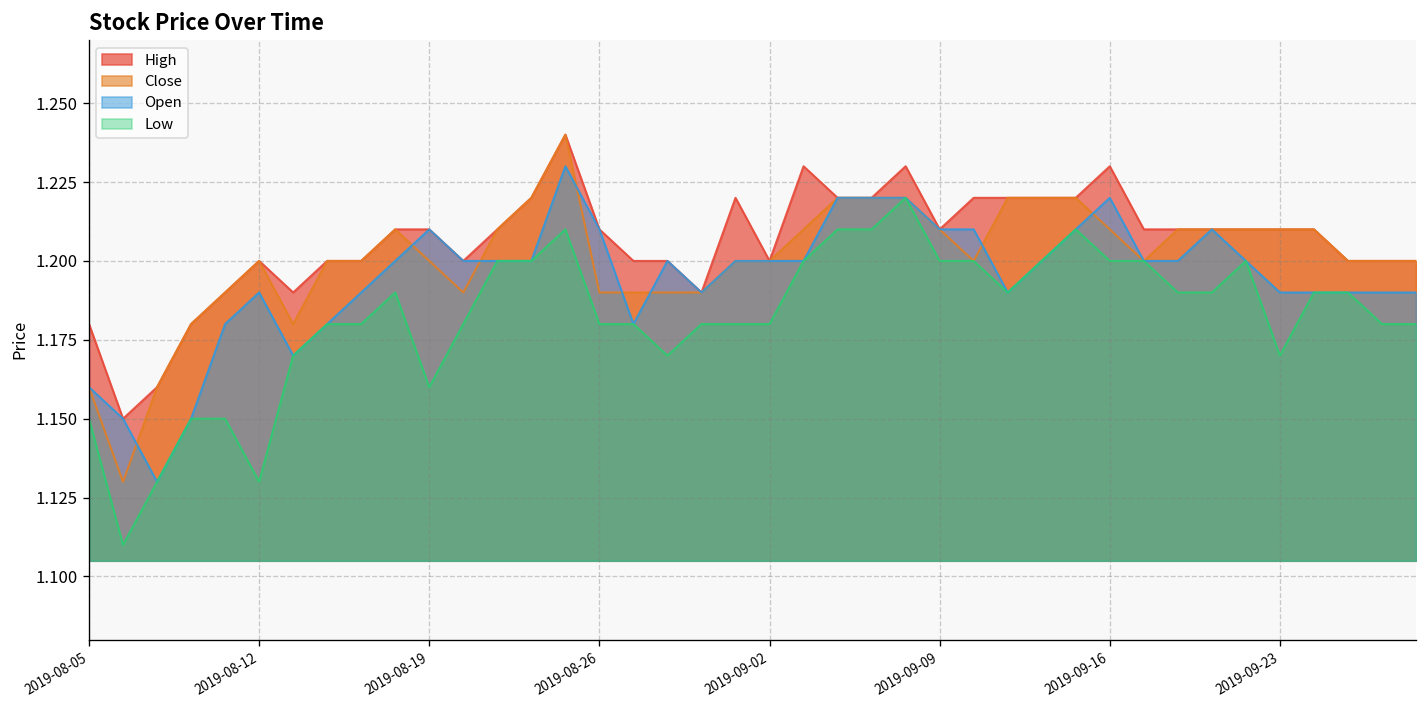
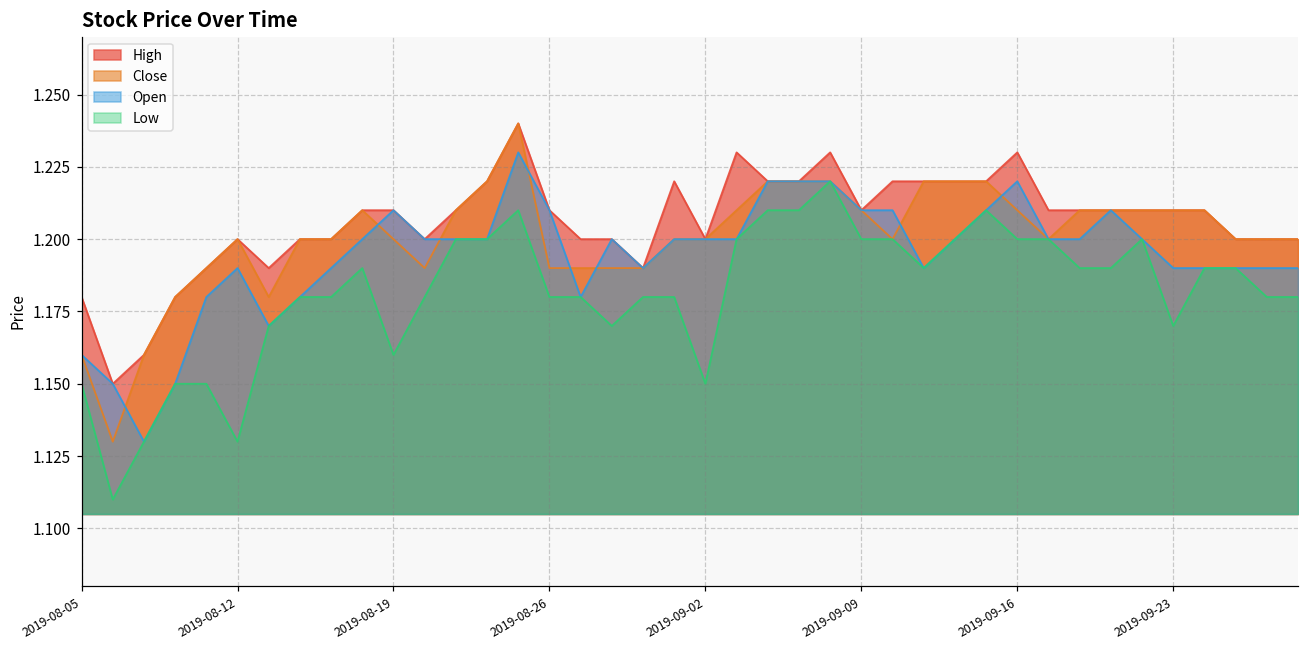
  {
    "Open": {
      "2019-08-12": 1.19,
      "2019-09-16": 1.22,
      "2019-09-23": 1.19
    },
    "Low": {
      "2019-08-05": 1.15,
      "2019-08-12": 1.13,
      "2019-08-19": 1.16,
      "2019-08-26": 1.18,
-     "2019-09-02": 1.18,
+     "2019-09-02": 1.15,
      "2019-09-09": 1.20,
      "2019-09-16": 1.20,
      "2019-09-23": 1.17
    }
  }
